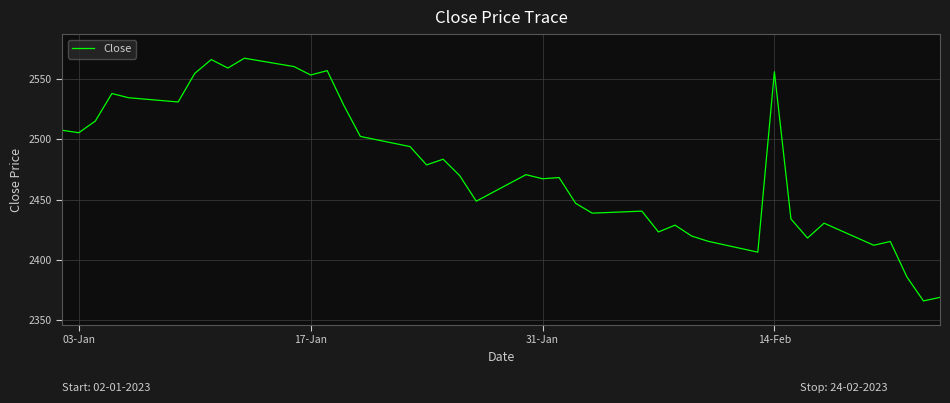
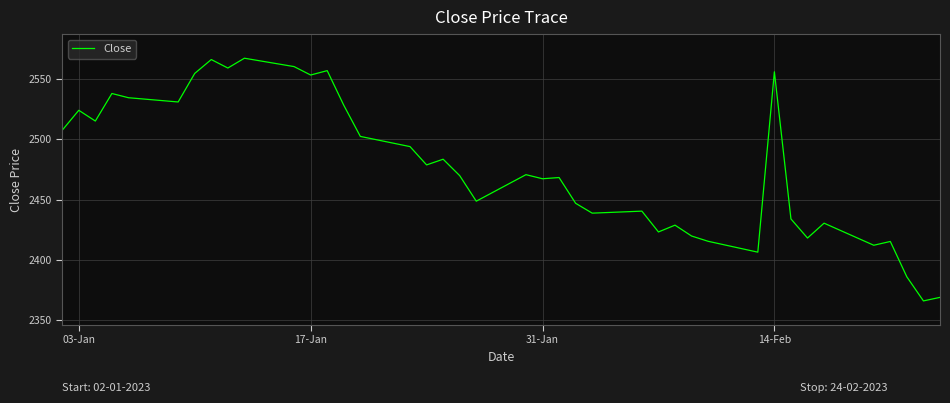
  {
-   "03-Jan": 2505,
+   "03-Jan": 2524,
    "17-Jan": 2553,
    "31-Jan": 2467,
    "14-Feb": 2556
  }
